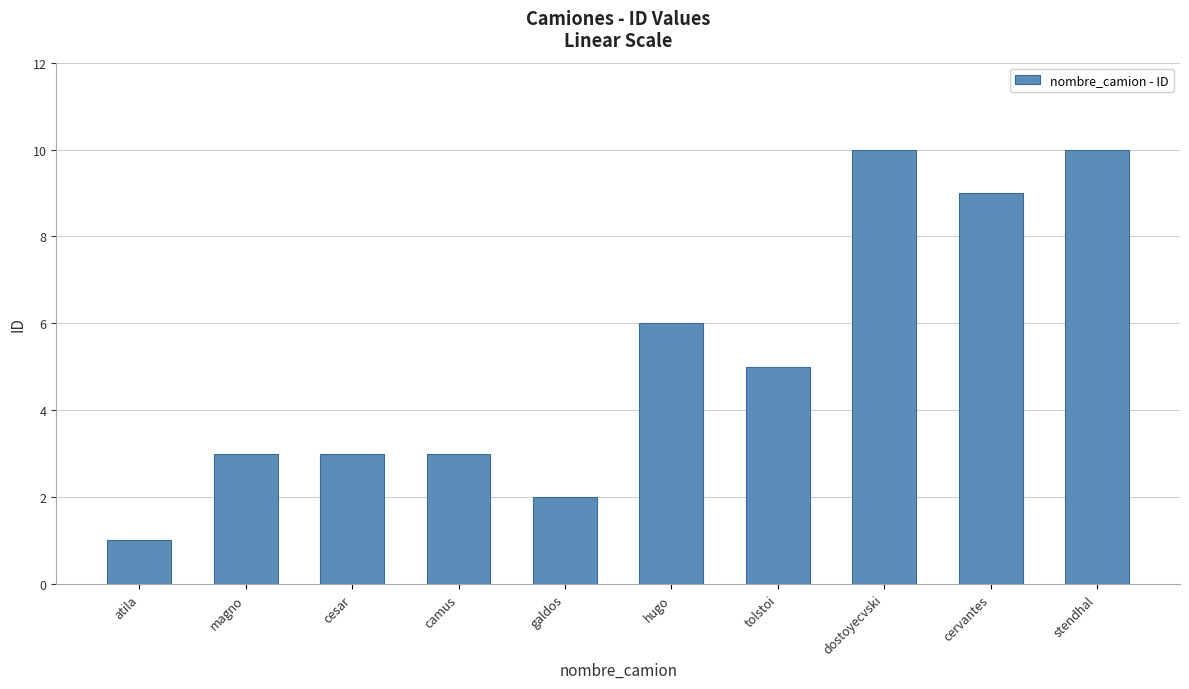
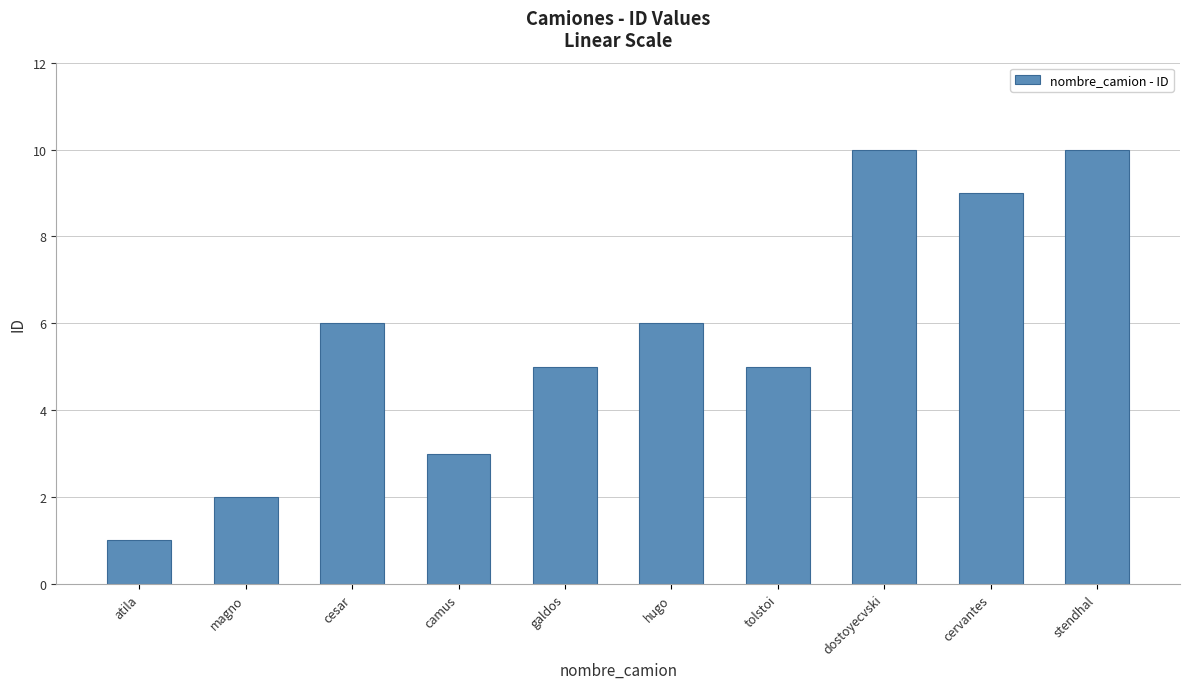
  {
    "atila": 1,
-   "magno": 3,
-   "cesar": 3,
+   "magno": 2,
+   "cesar": 6,
    "camus": 3,
-   "galdos": 2,
+   "galdos": 5,
    "hugo": 6,
    "tolstoi": 5,
    "dostoyecvski": 10,
    "cervantes": 9,
    "stendhal": 10
  }
